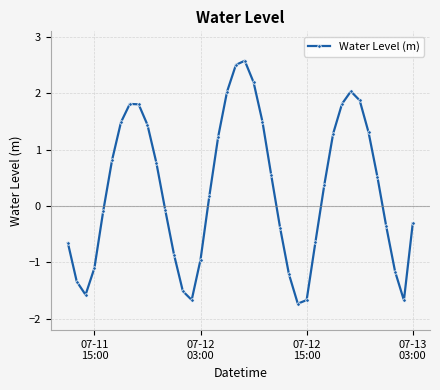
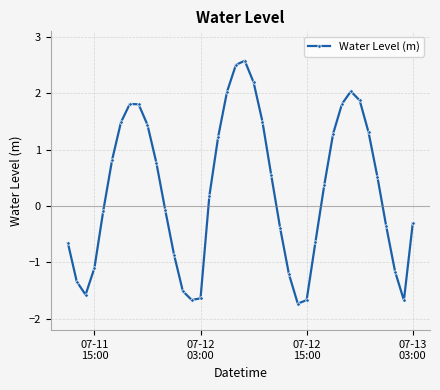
  {
    "07-11 15:00": -1.1,
-   "07-12 03:00": -0.9,
+   "07-12 03:00": -1.6,
    "07-12 15:00": -1.7,
    "07-13 03:00": -0.3
  }
